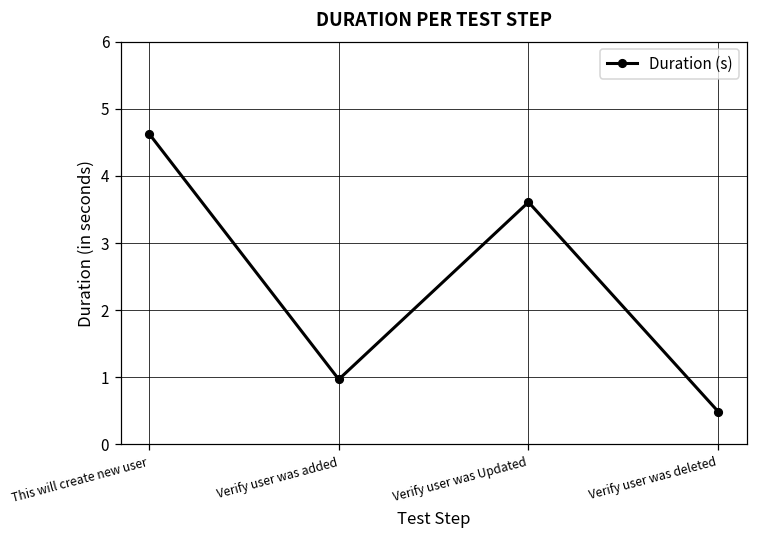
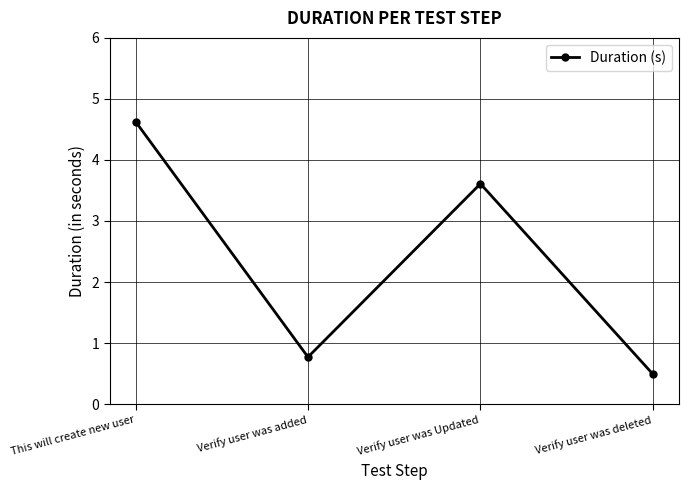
  {
    "This will create new user": 4.6,
-   "Verify user was added": 1.0,
+   "Verify user was added": 0.8,
    "Verify user was Updated": 3.6,
    "Verify user was deleted": 0.5
  }
